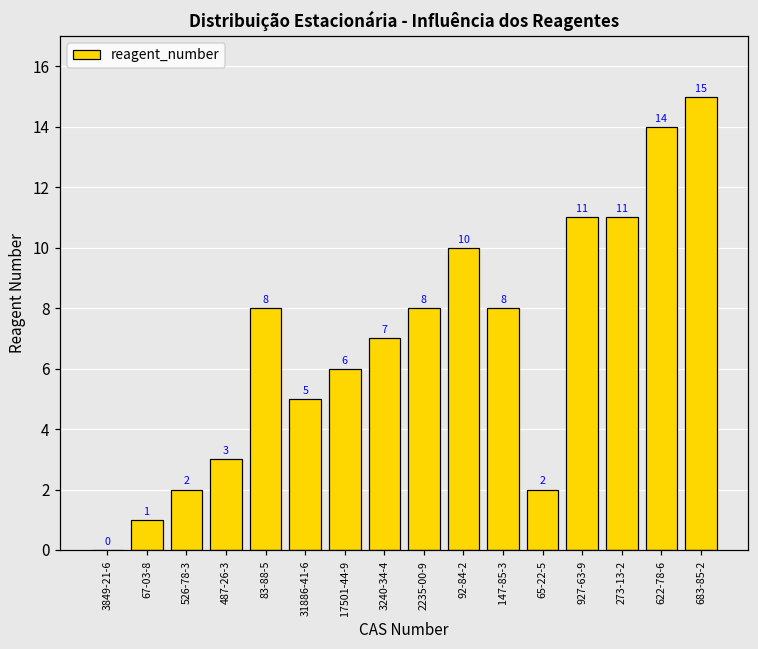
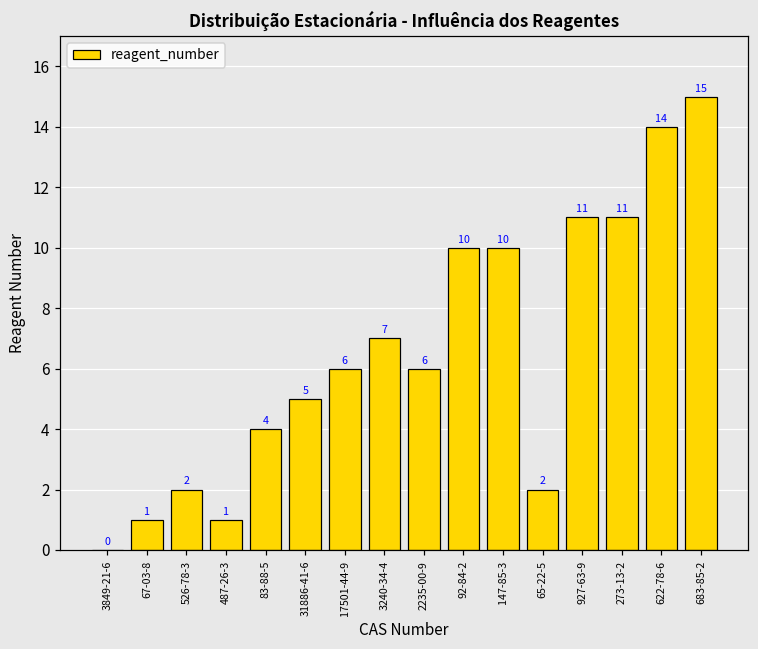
  {
    "3849-21-6": 0,
    "67-03-8": 1,
    "526-78-3": 2,
-   "487-26-3": 3,
-   "83-88-5": 8,
+   "487-26-3": 1,
+   "83-88-5": 4,
    "31886-41-6": 5,
    "17501-44-9": 6,
    "3240-34-4": 7,
-   "2235-00-9": 8,
+   "2235-00-9": 6,
    "92-84-2": 10,
-   "147-85-3": 8,
+   "147-85-3": 10,
    "65-22-5": 2,
    "927-63-9": 11,
    "273-13-2": 11,
    "622-78-6": 14,
    "683-85-2": 15
  }
